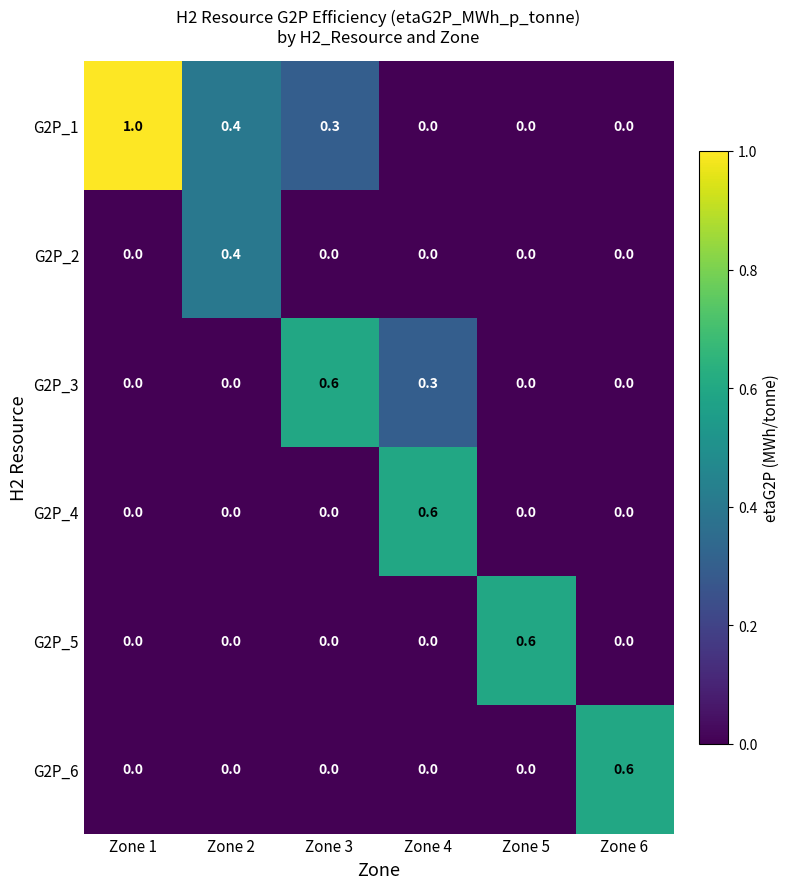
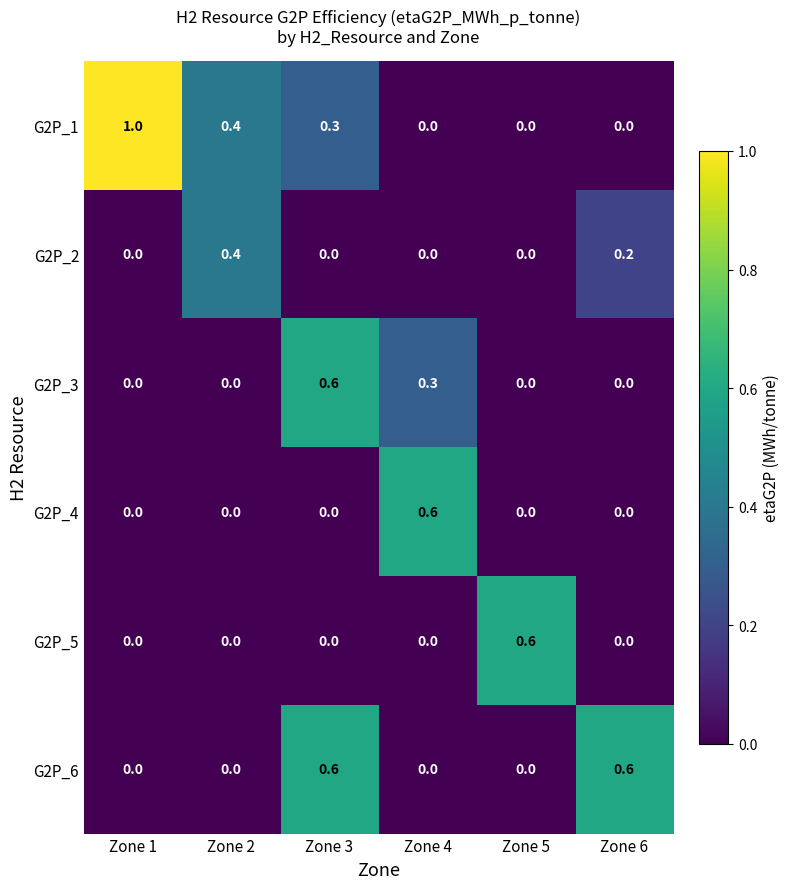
  {
    "G2P_1": {
      "Zone 1": 1.0,
      "Zone 2": 0.4,
      "Zone 3": 0.3,
      "Zone 4": 0.0,
      "Zone 5": 0.0,
      "Zone 6": 0.0
    },
    "G2P_2": {
      "Zone 1": 0.0,
      "Zone 2": 0.4,
      "Zone 3": 0.0,
      "Zone 4": 0.0,
      "Zone 5": 0.0,
-     "Zone 6": 0.0
+     "Zone 6": 0.2
    },
    "G2P_3": {
      "Zone 1": 0.0,
      "Zone 2": 0.0,
      "Zone 3": 0.6,
      "Zone 4": 0.3,
      "Zone 5": 0.0,
      "Zone 6": 0.0
    },
    "G2P_4": {
      "Zone 1": 0.0,
      "Zone 2": 0.0,
      "Zone 3": 0.0,
      "Zone 4": 0.6,
      "Zone 5": 0.0,
      "Zone 6": 0.0
    },
    "G2P_5": {
      "Zone 1": 0.0,
      "Zone 2": 0.0,
      "Zone 3": 0.0,
      "Zone 4": 0.0,
      "Zone 5": 0.6,
      "Zone 6": 0.0
    },
    "G2P_6": {
      "Zone 1": 0.0,
      "Zone 2": 0.0,
-     "Zone 3": 0.0,
+     "Zone 3": 0.6,
      "Zone 4": 0.0,
      "Zone 5": 0.0,
      "Zone 6": 0.6
    }
  }
